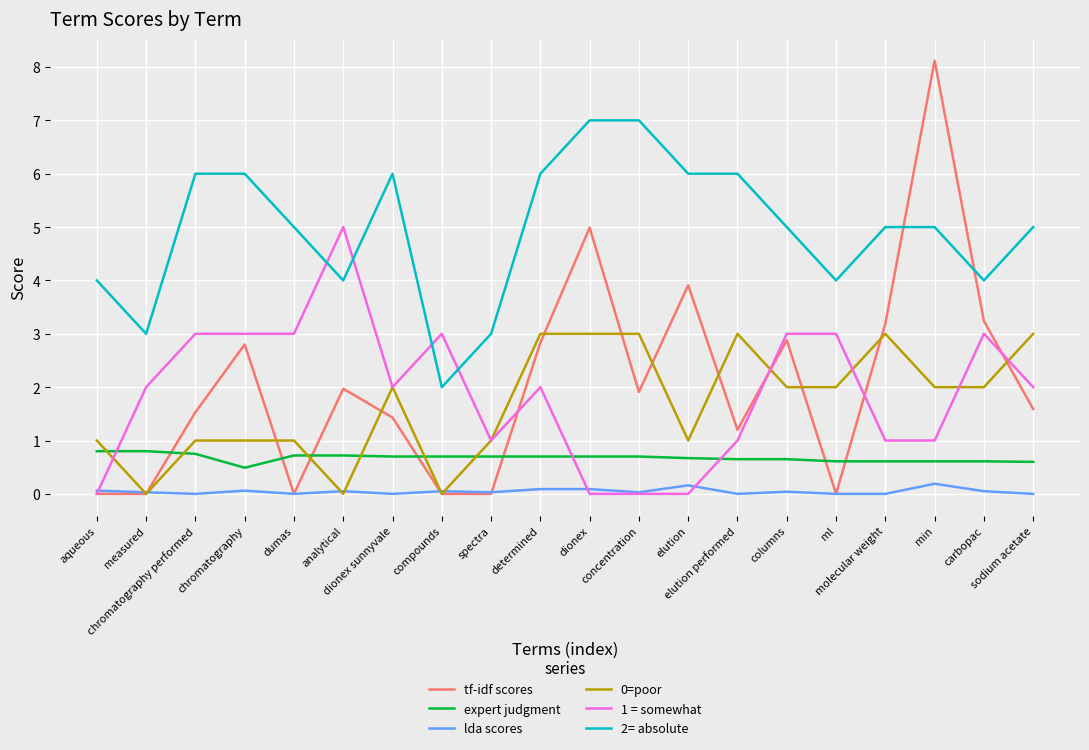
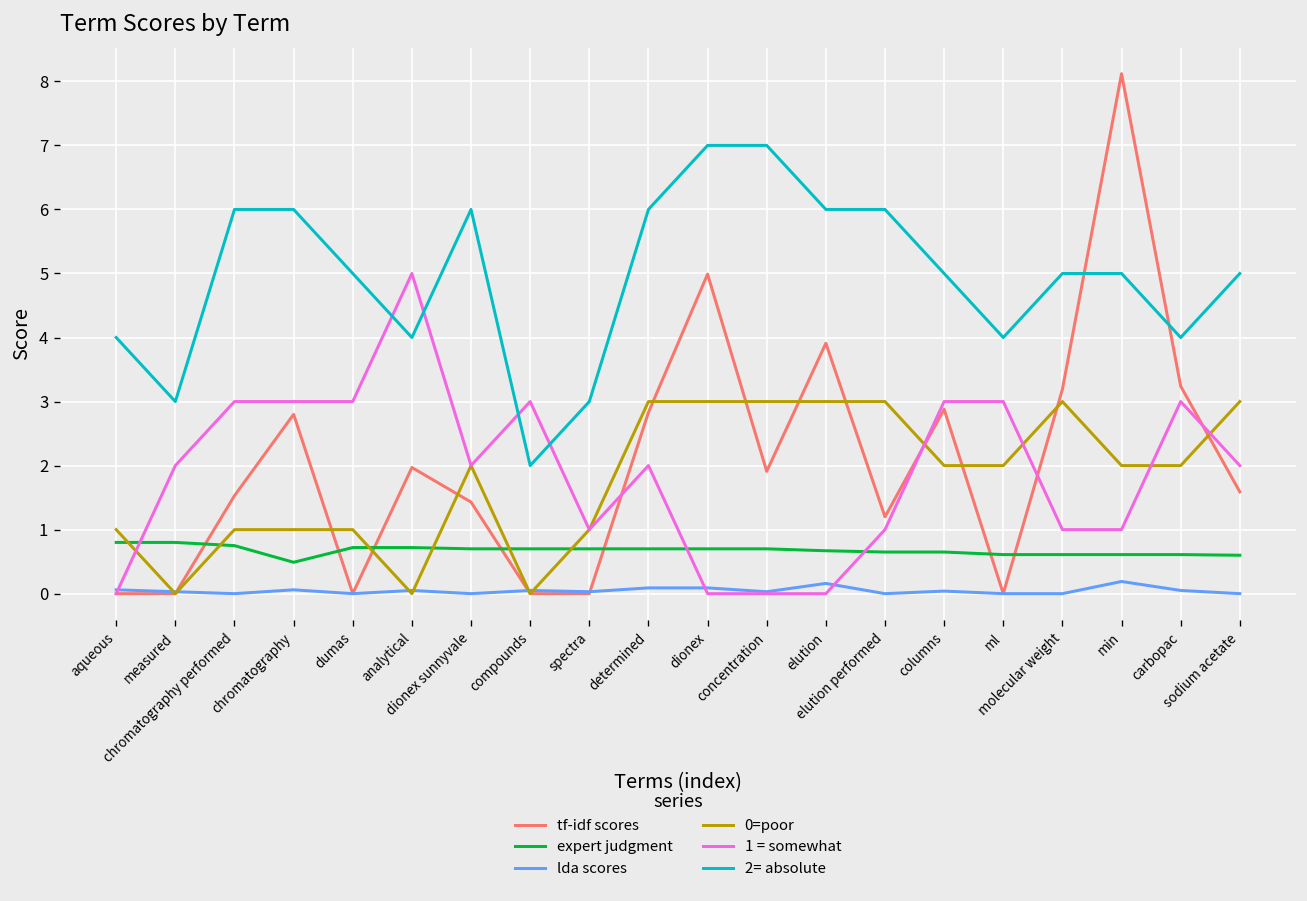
  {
    "tf-idf scores": {
      "chromatography performed": 1.5,
      "chromatography": 2.8,
      "analytical": 2,
      "dionex sunnyvale": 1.4,
      "determined": 2.8,
      "dionex": 5,
      "concentration": 1.9,
      "elution": 3.9,
      "elution performed": 1.2,
      "columns": 2.9,
      "molecular weight": 3.2,
      "min": 8.1,
      "carbopac": 3.2,
      "sodium acetate": 1.6
    },
    "expert judgment": {
      "aqueous": 0.8,
      "measured": 0.8,
      "chromatography performed": 0.8,
      "chromatography": 0.5,
      "dumas": 0.7,
      "analytical": 0.7,
      "dionex sunnyvale": 0.7,
      "compounds": 0.7,
      "spectra": 0.7,
      "determined": 0.7,
      "dionex": 0.7,
      "concentration": 0.7,
      "elution": 0.7,
      "elution performed": 0.7,
      "columns": 0.7,
      "ml": 0.6,
      "molecular weight": 0.6,
      "min": 0.6,
      "carbopac": 0.6,
      "sodium acetate": 0.6
    },
    "lda scores": {
      "aqueous": 0.1,
      "chromatography performed": 0,
      "chromatography": 0.1,
      "analytical": 0.1,
      "dionex sunnyvale": 0,
      "compounds": 0.1,
      "determined": 0.1,
      "dionex": 0.1,
      "elution": 0.2,
      "elution performed": 0,
      "columns": 0,
      "molecular weight": 0,
      "min": 0.2,
      "carbopac": 0.1,
      "sodium acetate": 0
    },
    "0=poor": {
      "aqueous": 1,
      "chromatography performed": 1,
      "chromatography": 1,
      "dumas": 1,
      "analytical": 0,
      "determined": 3,
      "dionex": 3,
      "concentration": 3,
-     "elution": 1,
+     "elution": 3,
      "elution performed": 3,
      "columns": 2,
      "ml": 2,
      "molecular weight": 3,
      "min": 2,
      "carbopac": 2,
      "sodium acetate": 3
    },
    "1 = somewhat": {
      "measured": 2,
      "chromatography performed": 3,
      "chromatography": 3,
      "dumas": 3,
      "analytical": 5,
      "compounds": 3,
      "determined": 2,
      "dionex": 0,
      "elution": 0,
      "elution performed": 1,
      "columns": 3,
      "ml": 3,
      "molecular weight": 1,
      "min": 1,
      "carbopac": 3,
      "sodium acetate": 2
    },
    "2= absolute": {
      "aqueous": 4,
      "measured": 3,
      "chromatography performed": 6,
      "chromatography": 6,
      "dumas": 5,
      "analytical": 4,
      "dionex sunnyvale": 6,
      "compounds": 2,
      "spectra": 3,
      "determined": 6,
      "dionex": 7,
      "concentration": 7,
      "elution": 6,
      "elution performed": 6,
      "columns": 5,
      "ml": 4,
      "molecular weight": 5,
      "min": 5,
      "carbopac": 4,
      "sodium acetate": 5
    }
  }
